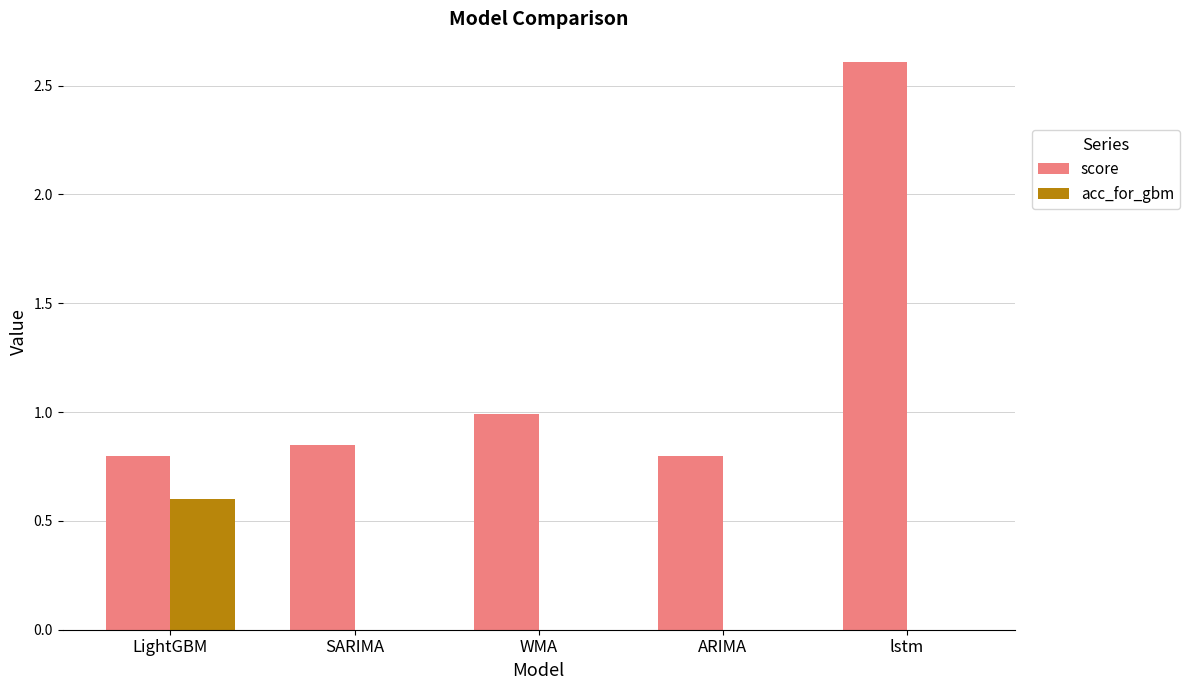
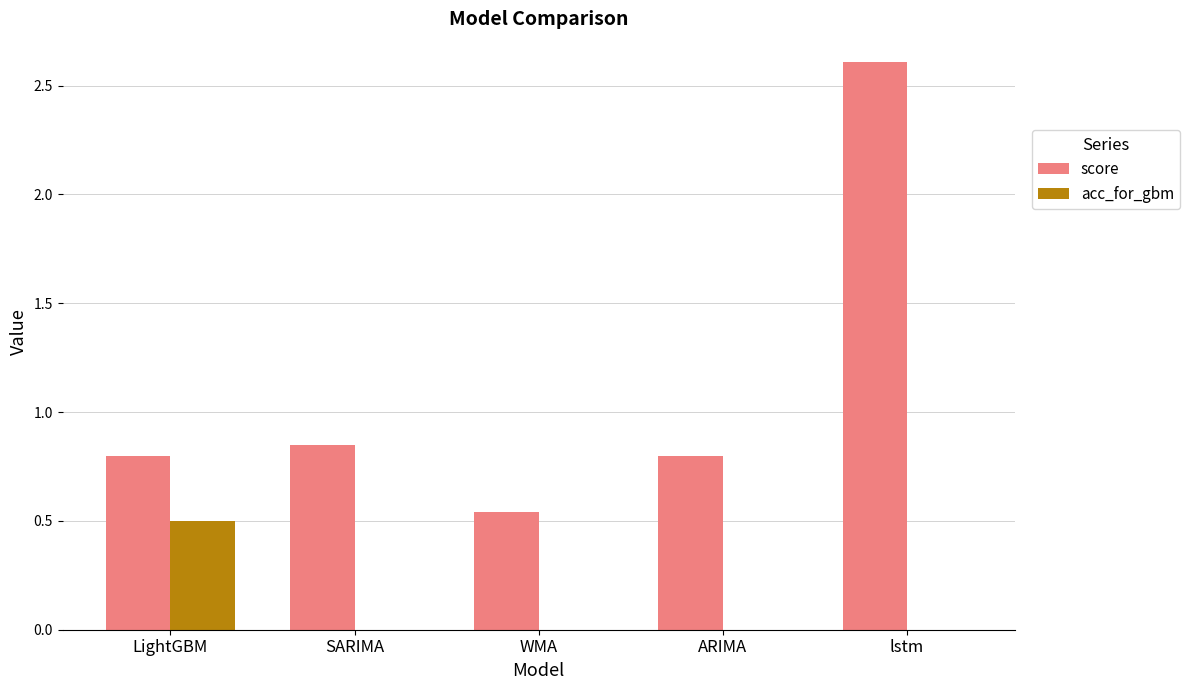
  {
    "score": {
      "LightGBM": 0.80,
      "SARIMA": 0.85,
-     "WMA": 0.99,
+     "WMA": 0.54,
      "ARIMA": 0.80,
      "lstm": 2.61
    },
    "acc_for_gbm": {
-     "LightGBM": 0.6,
+     "LightGBM": 0.5,
      "SARIMA": 0.0,
      "WMA": 0.0,
      "ARIMA": 0.0,
      "lstm": 0.0
    }
  }
